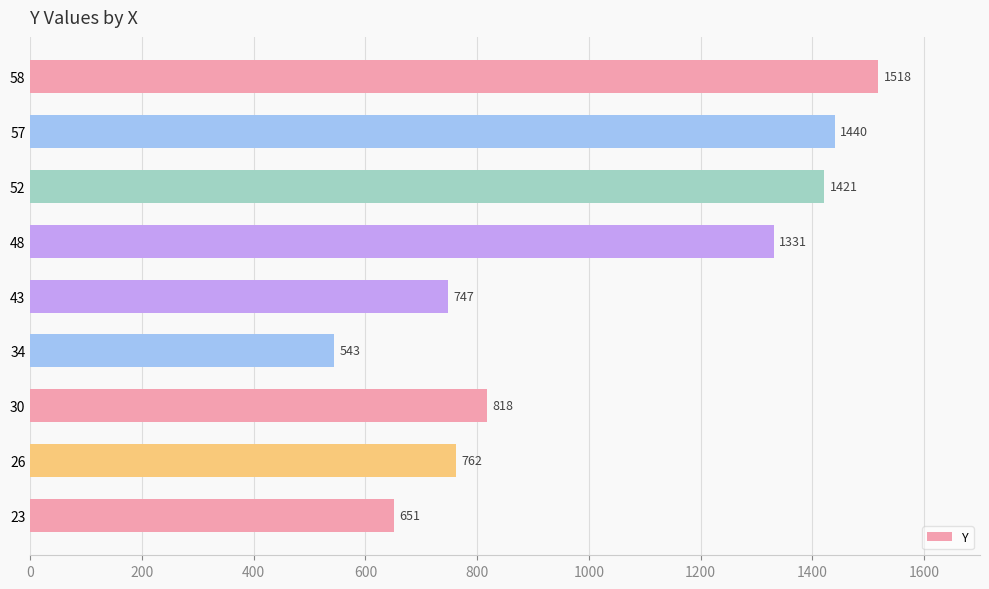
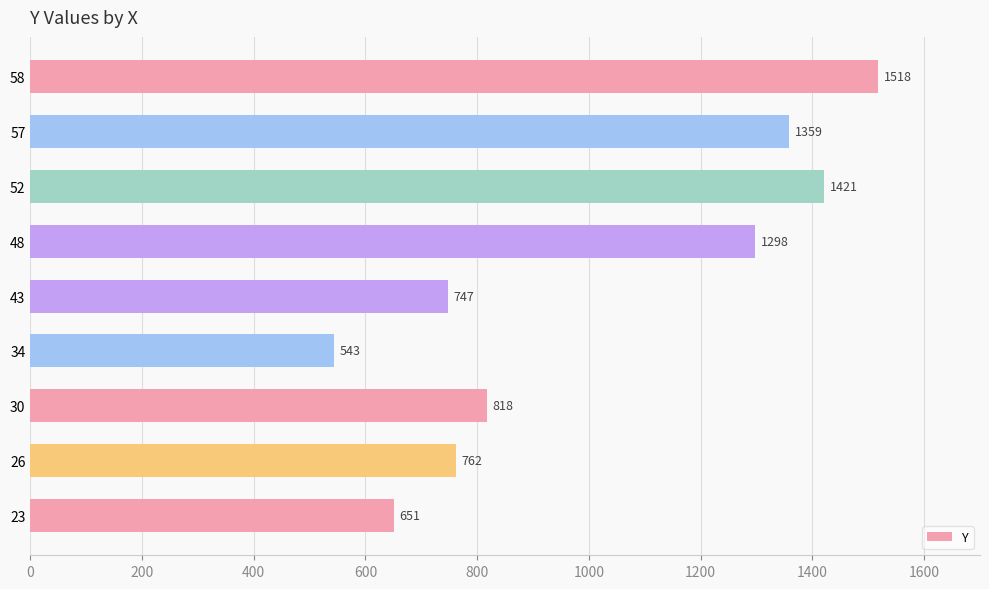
  {
    "58": 1518,
-   "57": 1440,
+   "57": 1359,
    "52": 1421,
-   "48": 1331,
+   "48": 1298,
    "43": 747,
    "34": 543,
    "30": 818,
    "26": 762,
    "23": 651
  }
